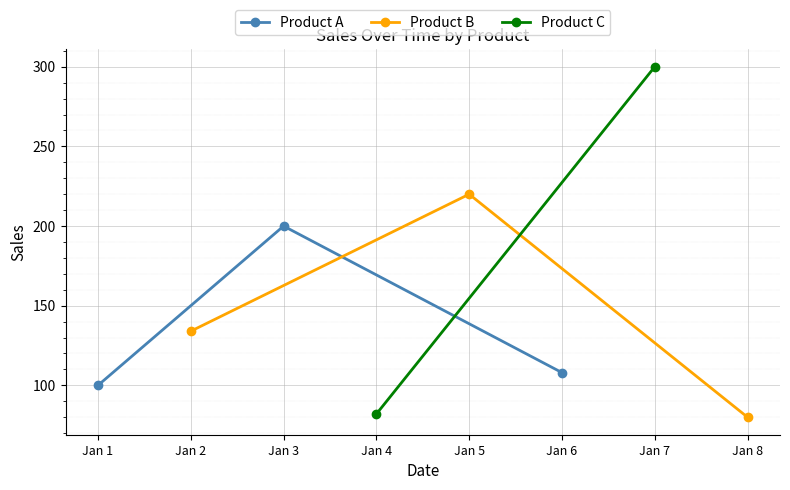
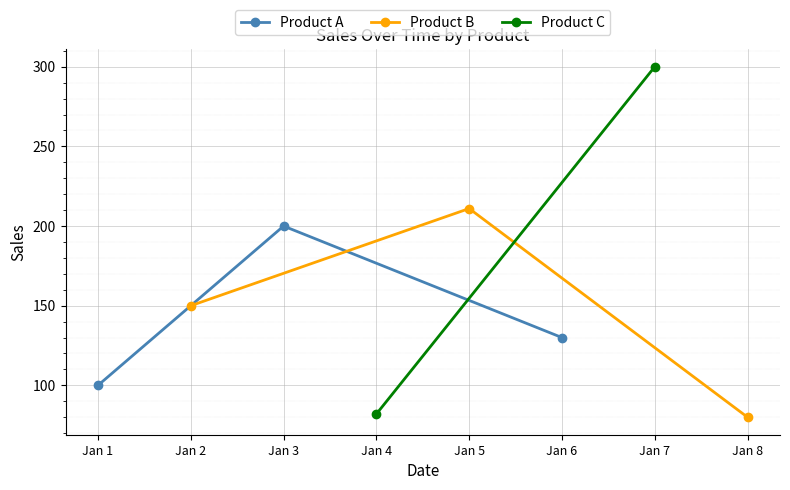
  {
    "Product A": {
      "Jan 1": 100,
      "Jan 3": 200,
-     "Jan 6": 108
+     "Jan 6": 130
    },
    "Product B": {
-     "Jan 2": 134,
-     "Jan 5": 220,
+     "Jan 2": 150,
+     "Jan 5": 211,
      "Jan 8": 80
    },
    "Product C": {
      "Jan 4": 82,
      "Jan 7": 300
    }
  }
